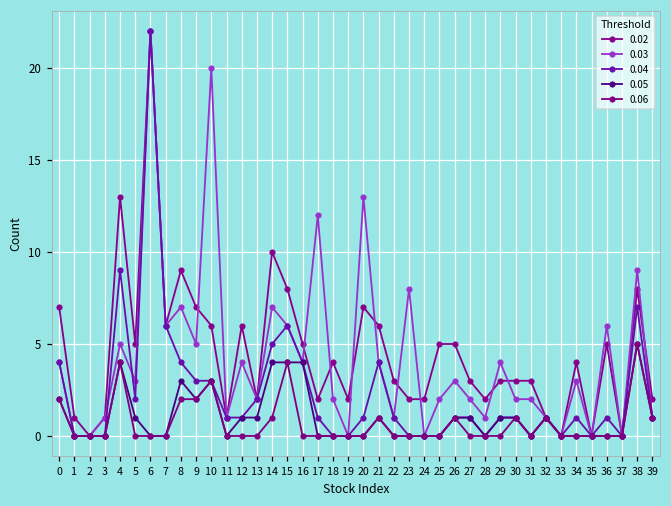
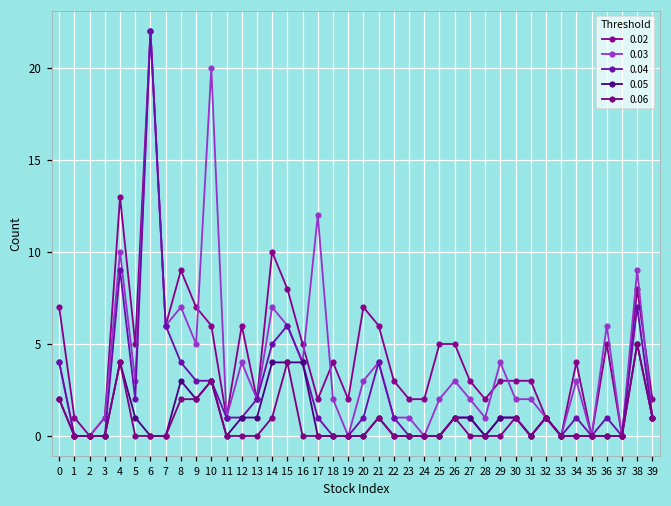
  {
    "0.03": {
-     "4": 5,
+     "4": 10,
      "5": 3,
      "8": 7,
      "9": 5,
      "10": 20,
      "12": 4,
      "14": 7,
      "17": 12,
      "18": 2,
-     "20": 13,
-     "23": 8,
+     "20": 3,
+     "23": 1,
      "25": 2,
      "26": 3,
      "27": 2,
      "28": 1,
      "29": 4,
      "30": 2,
      "31": 2,
      "34": 3,
      "36": 6,
      "38": 9
    }
  }
